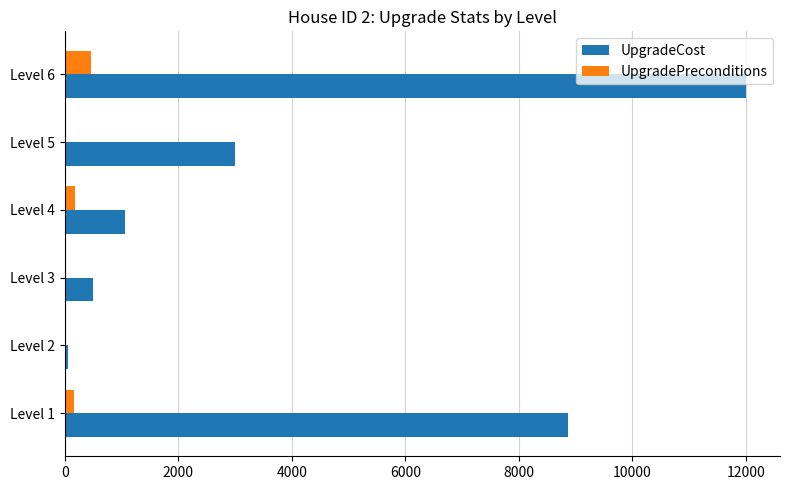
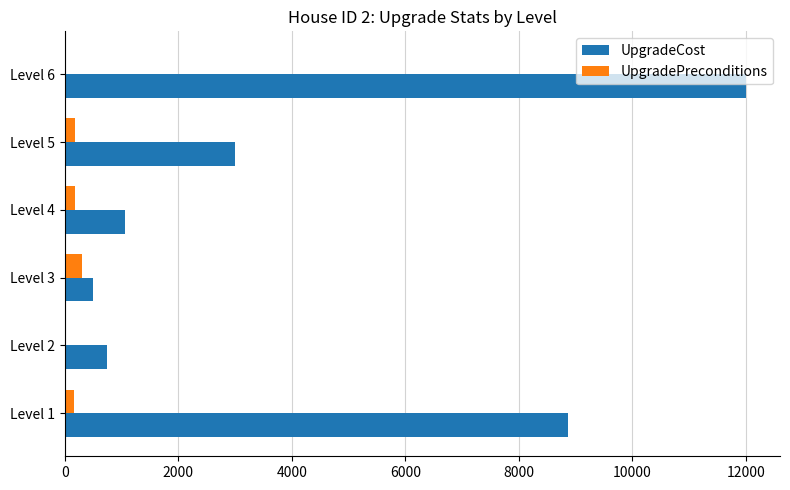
  {
    "UpgradeCost": {
      "Level 6": 12000,
      "Level 5": 3000,
      "Level 4": 1100,
      "Level 3": 500,
-     "Level 2": 100,
+     "Level 2": 700,
      "Level 1": 8900
    },
    "UpgradePreconditions": {
-     "Level 6": 500,
-     "Level 5": 0,
+     "Level 6": 0,
+     "Level 5": 200,
      "Level 4": 200,
-     "Level 3": 0,
+     "Level 3": 300,
      "Level 1": 200
    }
  }
